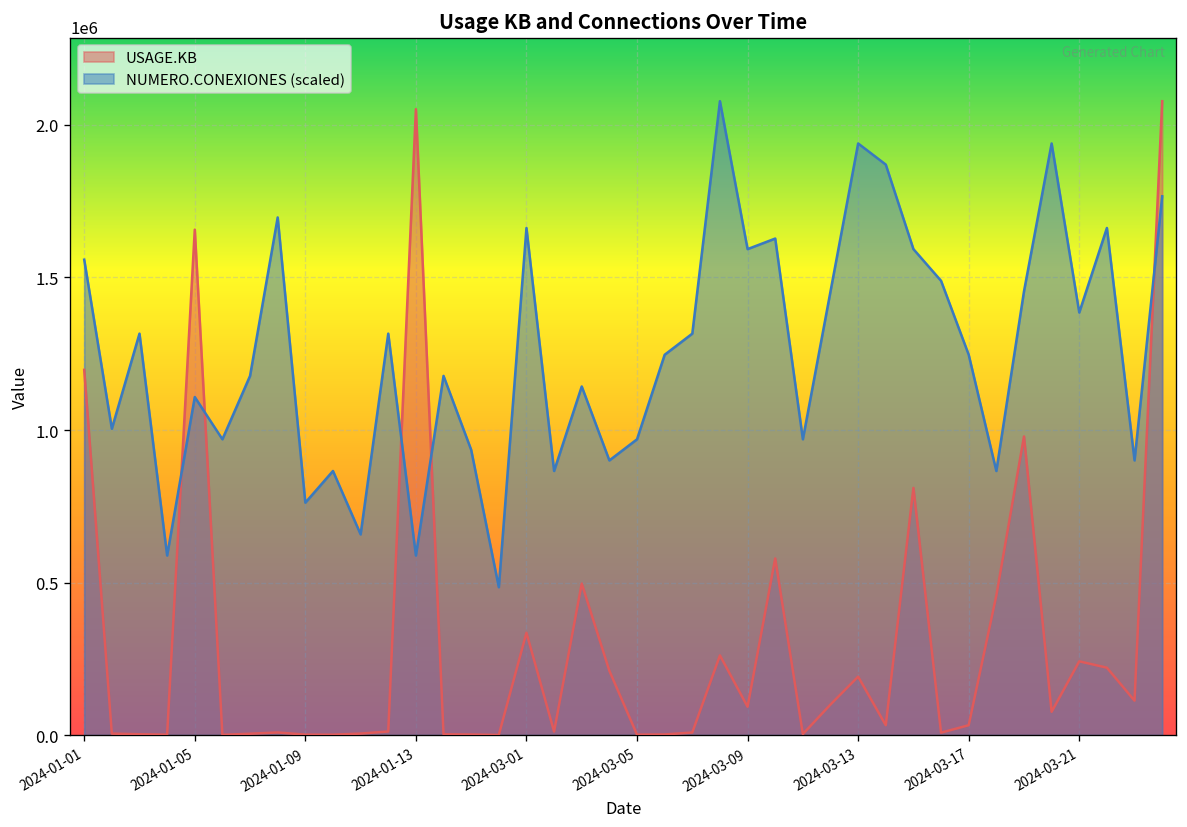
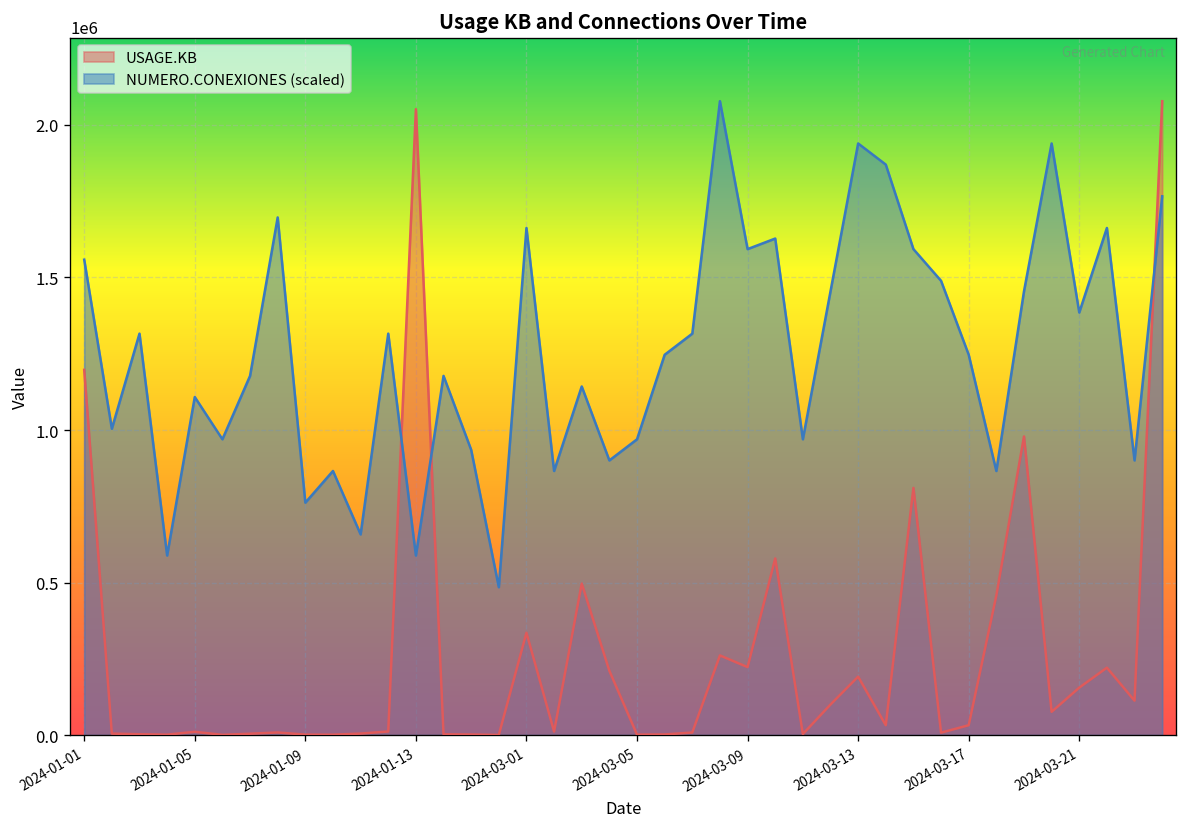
  {
    "USAGE.KB": {
      "2024-01-01": 1200000,
-     "2024-01-05": 1660000,
+     "2024-01-05": 10000,
      "2024-01-09": 0,
      "2024-01-13": 2050000,
      "2024-03-01": 340000,
      "2024-03-05": 0,
-     "2024-03-09": 90000,
+     "2024-03-09": 220000,
      "2024-03-13": 190000,
      "2024-03-17": 30000,
-     "2024-03-21": 240000
+     "2024-03-21": 160000
    },
    "NUMERO.CONEXIONES (scaled)": {
      "2024-01-01": 1560000,
      "2024-01-05": 1110000,
      "2024-01-09": 760000,
      "2024-01-13": 590000,
      "2024-03-01": 1660000,
      "2024-03-05": 970000,
      "2024-03-09": 1590000,
      "2024-03-13": 1940000,
      "2024-03-17": 1250000,
      "2024-03-21": 1390000
    }
  }
